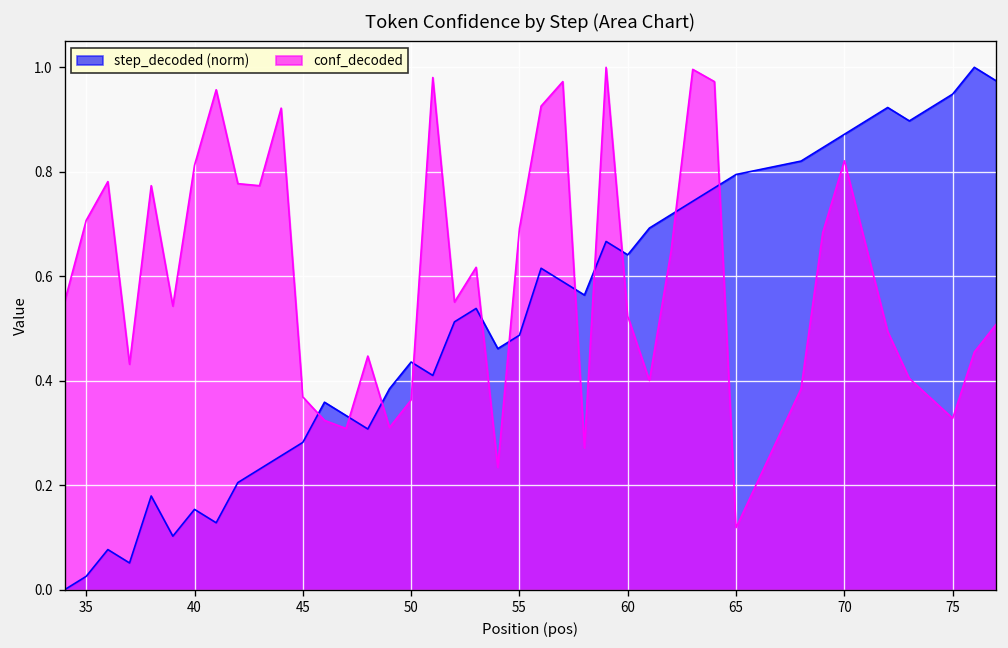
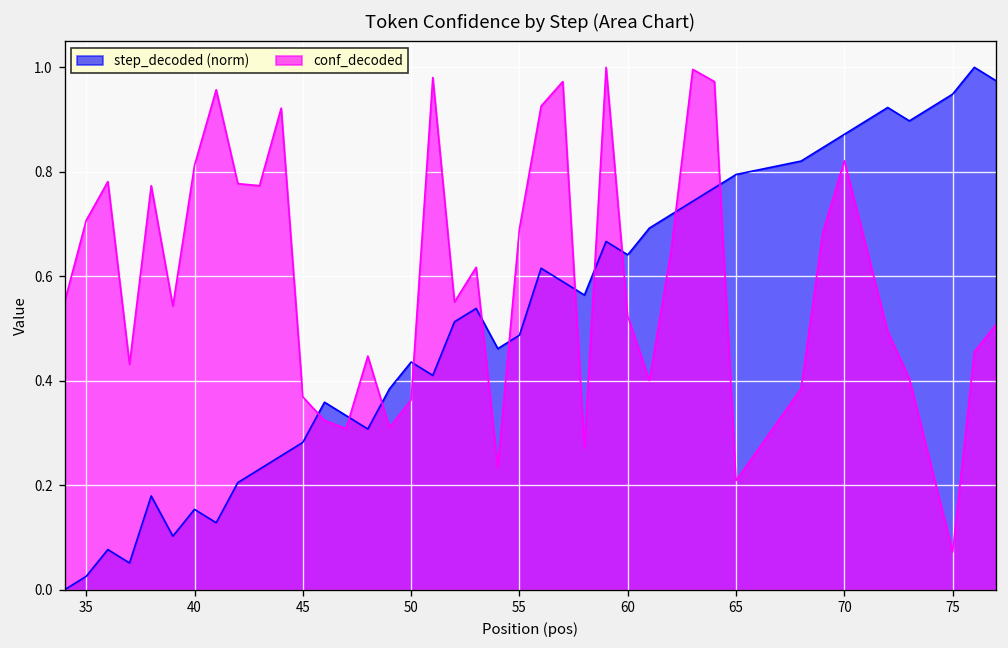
  {
    "step_decoded (norm)": {
      "35": 0.03,
      "40": 0.15,
      "45": 0.28,
      "50": 0.44,
      "55": 0.49,
      "60": 0.64,
      "65": 0.79,
      "70": 0.87,
      "75": 0.95
    },
    "conf_decoded": {
      "35": 0.71,
      "40": 0.81,
      "45": 0.37,
      "50": 0.36,
      "55": 0.69,
      "60": 0.52,
-     "65": 0.12,
+     "65": 0.21,
      "70": 0.82,
-     "75": 0.33
+     "75": 0.07
    }
  }
